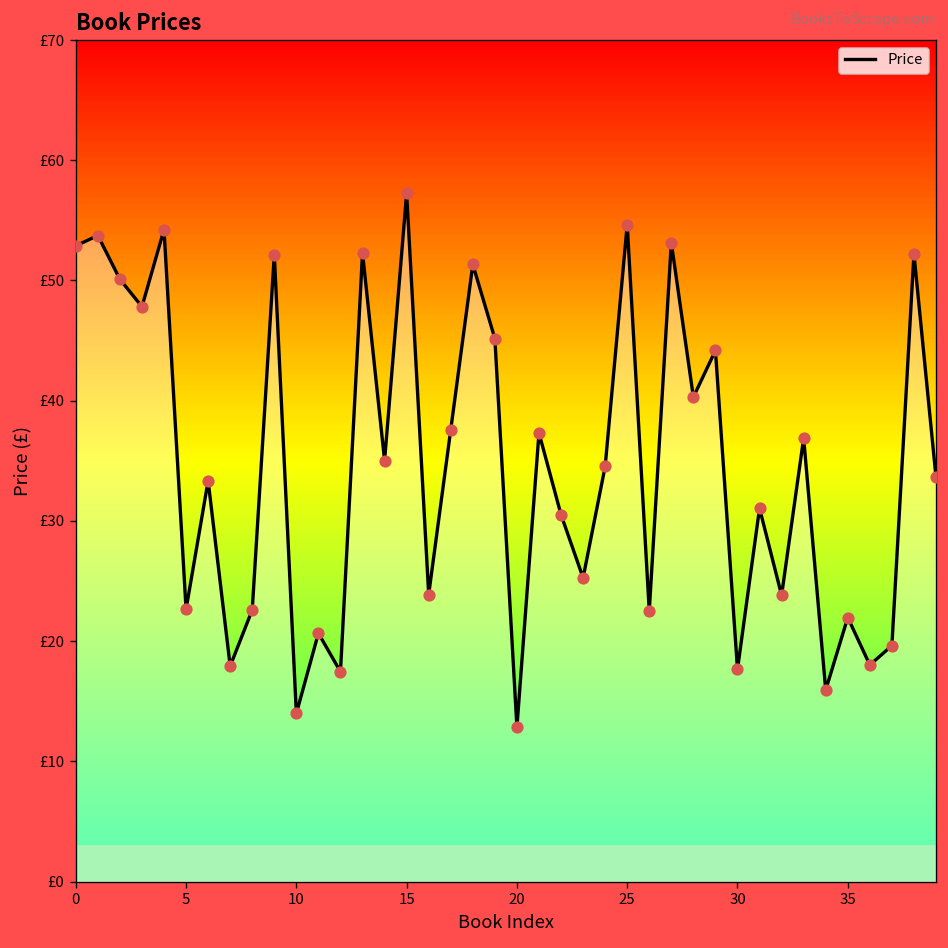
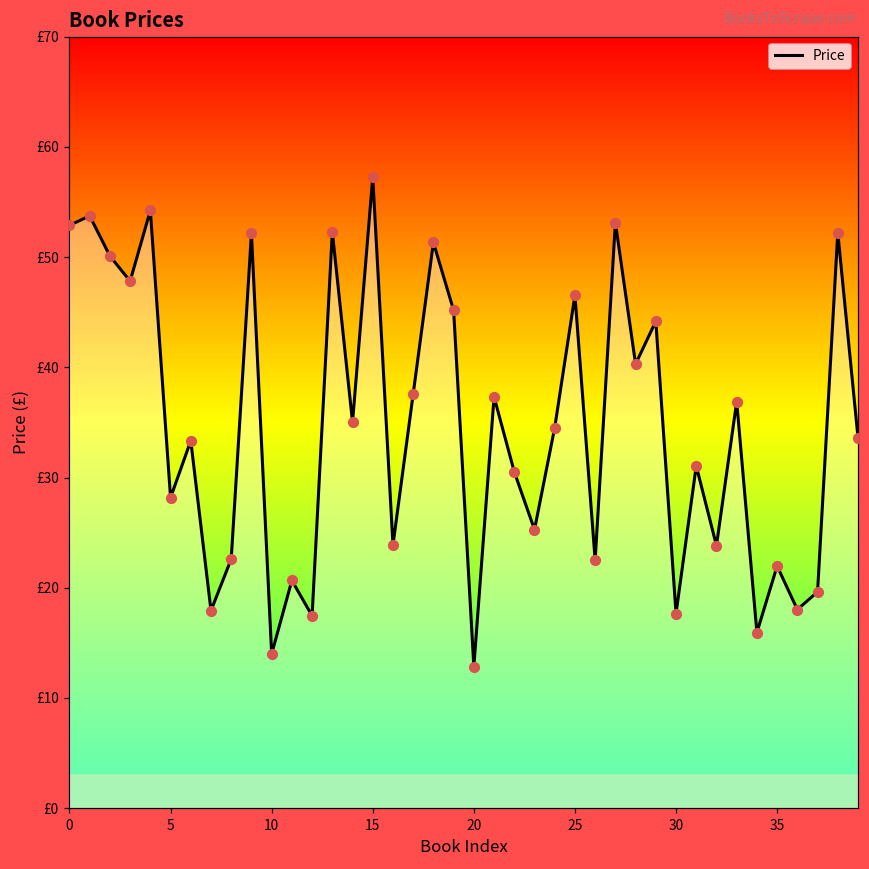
  {
    "0": "£52.9",
-   "5": "£22.7",
+   "5": "£28.2",
    "10": "£14.0",
    "15": "£57.3",
    "20": "£12.8",
-   "25": "£54.6",
+   "25": "£46.5",
    "30": "£17.7",
    "35": "£22.0"
  }
